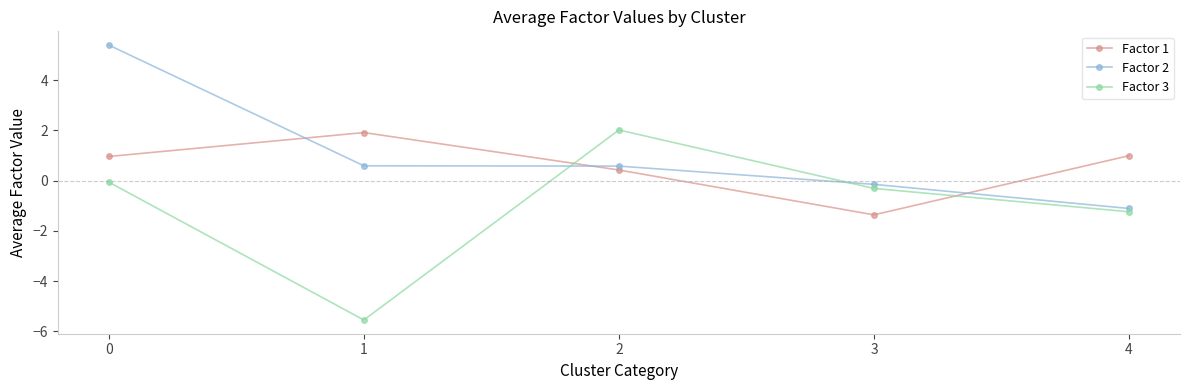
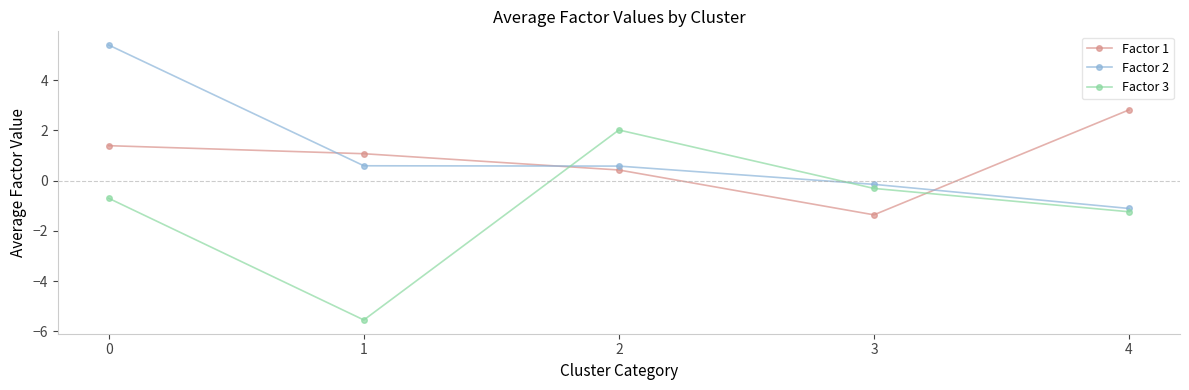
  {
    "Factor 1": {
-     "0": 1.0,
-     "1": 1.9,
+     "0": 1.4,
+     "1": 1.1,
      "2": 0.4,
      "3": -1.4,
-     "4": 1.0
+     "4": 2.8
    },
    "Factor 2": {
      "0": 5.4,
      "1": 0.6,
      "2": 0.6,
      "3": -0.1,
      "4": -1.1
    },
    "Factor 3": {
-     "0": -0.1,
+     "0": -0.7,
      "1": -5.5,
      "2": 2.0,
      "3": -0.3,
      "4": -1.2
    }
  }
